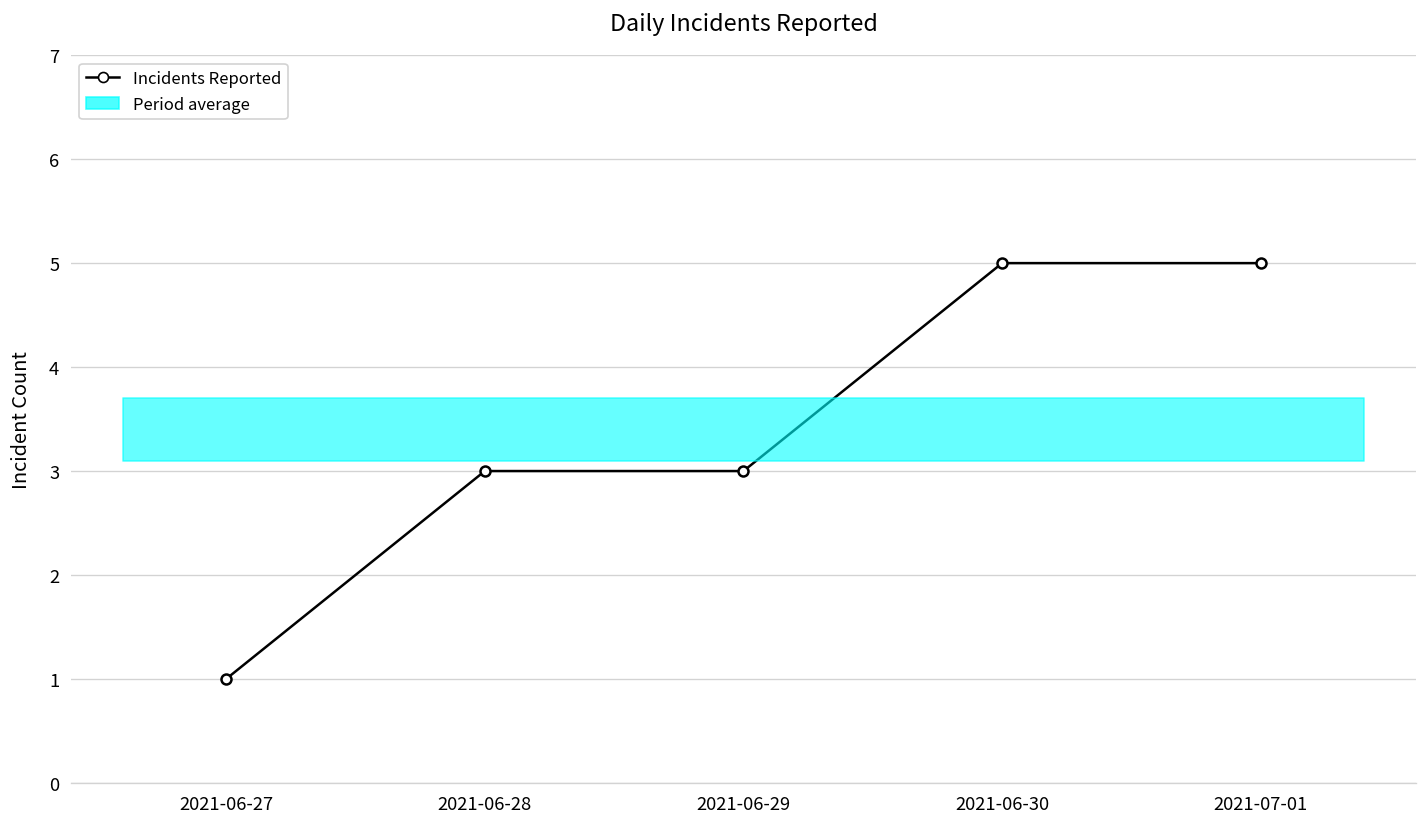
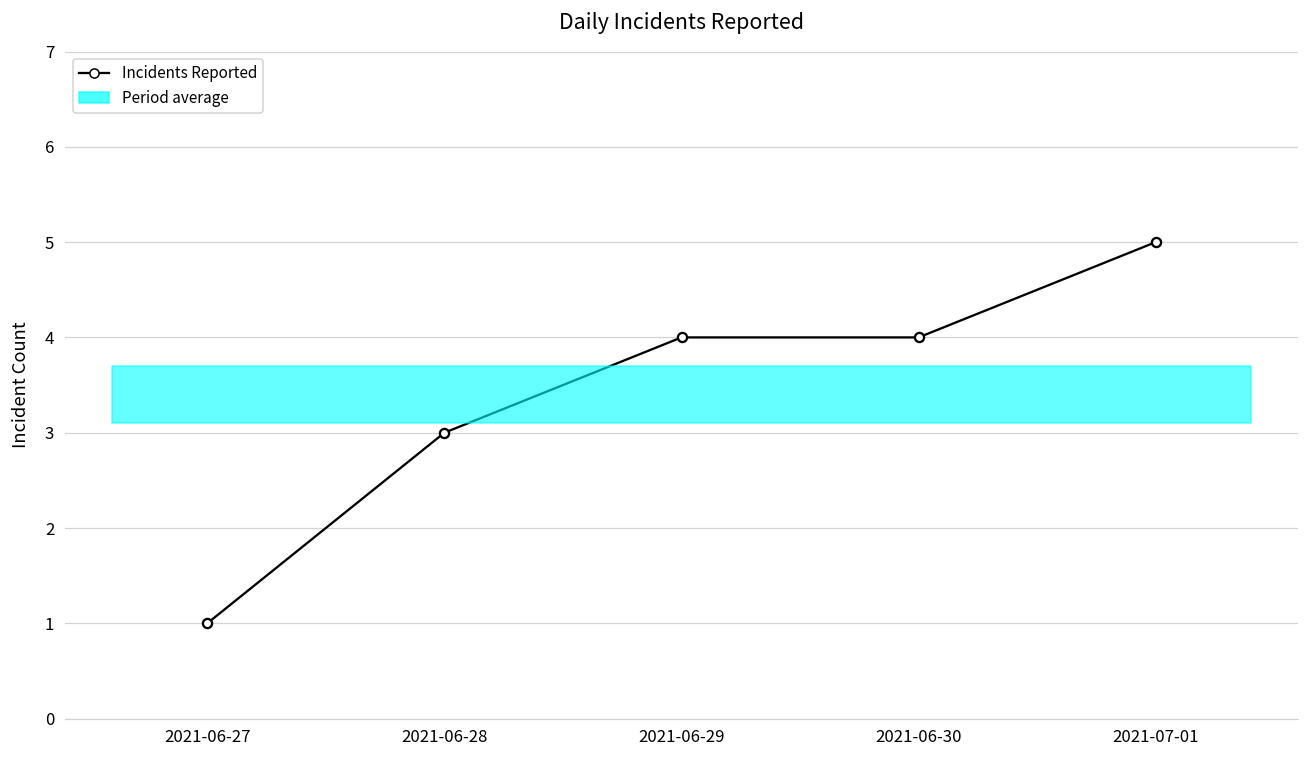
  {
    "Incidents Reported": {
      "2021-06-27": 1,
      "2021-06-28": 3,
-     "2021-06-29": 3,
-     "2021-06-30": 5,
+     "2021-06-29": 4,
+     "2021-06-30": 4,
      "2021-07-01": 5
    }
  }
